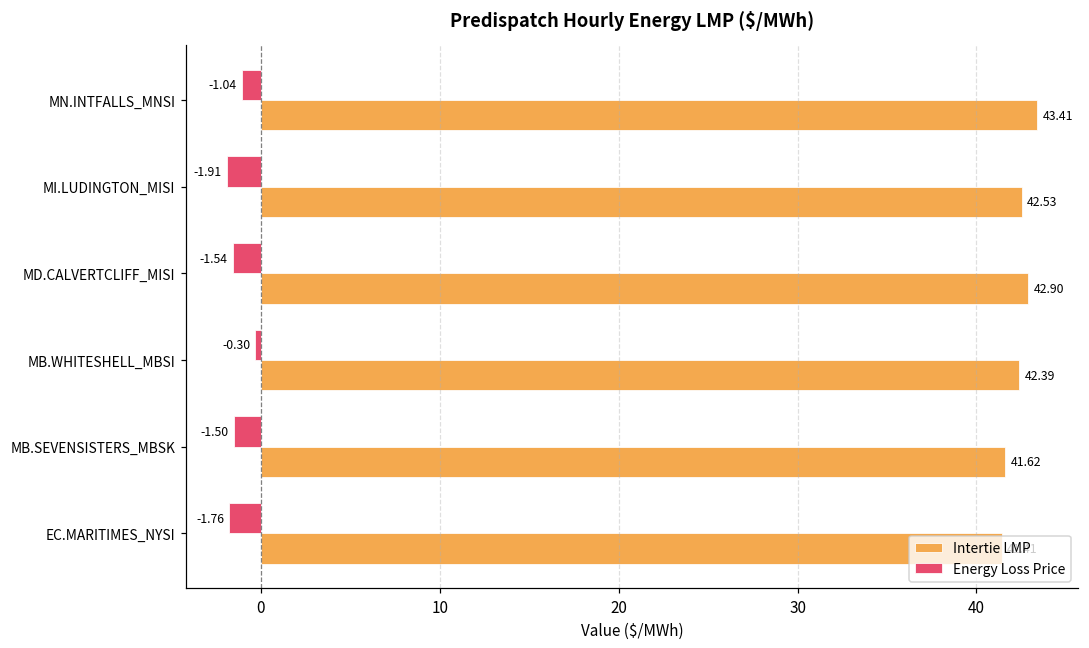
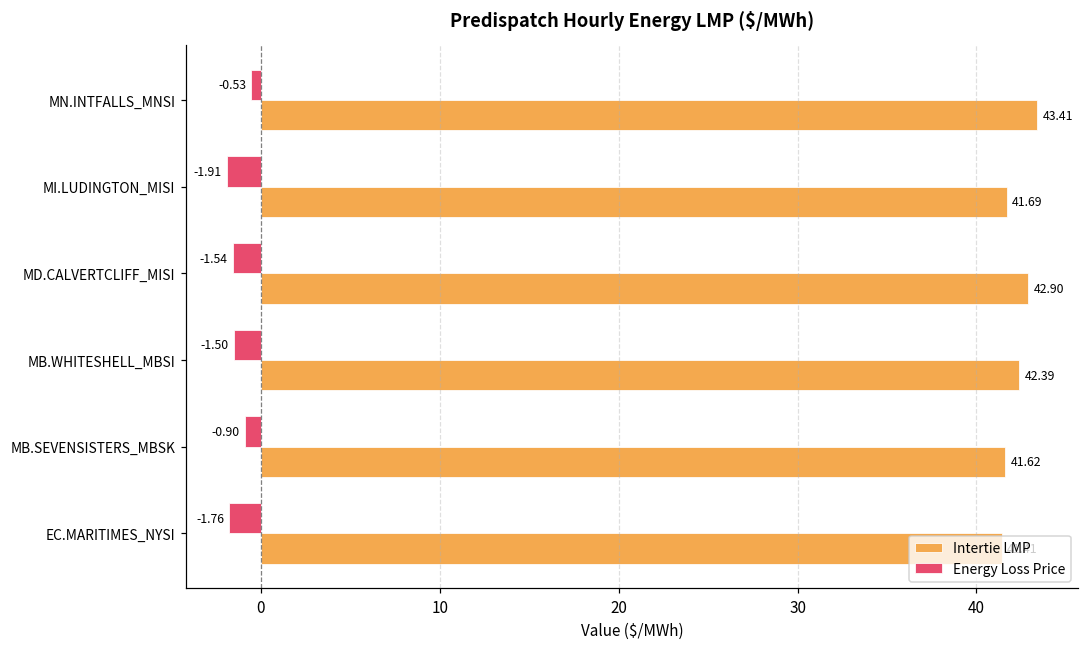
  {
    "Intertie LMP": {
      "MN.INTFALLS_MNSI": 43.41,
-     "MI.LUDINGTON_MISI": 42.53,
+     "MI.LUDINGTON_MISI": 41.69,
      "MD.CALVERTCLIFF_MISI": 42.90,
      "MB.WHITESHELL_MBSI": 42.39,
      "MB.SEVENSISTERS_MBSK": 41.62
    },
    "Energy Loss Price": {
-     "MN.INTFALLS_MNSI": -1.04,
+     "MN.INTFALLS_MNSI": -0.53,
      "MI.LUDINGTON_MISI": -1.91,
      "MD.CALVERTCLIFF_MISI": -1.54,
-     "MB.WHITESHELL_MBSI": -0.30,
-     "MB.SEVENSISTERS_MBSK": -1.50,
+     "MB.WHITESHELL_MBSI": -1.50,
+     "MB.SEVENSISTERS_MBSK": -0.90,
      "EC.MARITIMES_NYSI": -1.76
    }
  }
